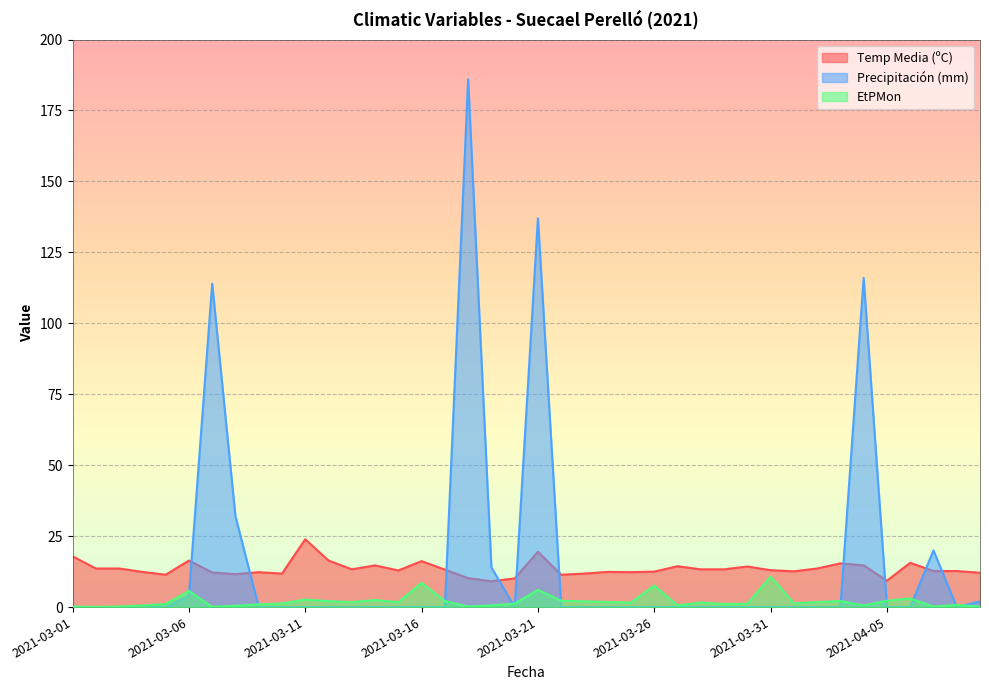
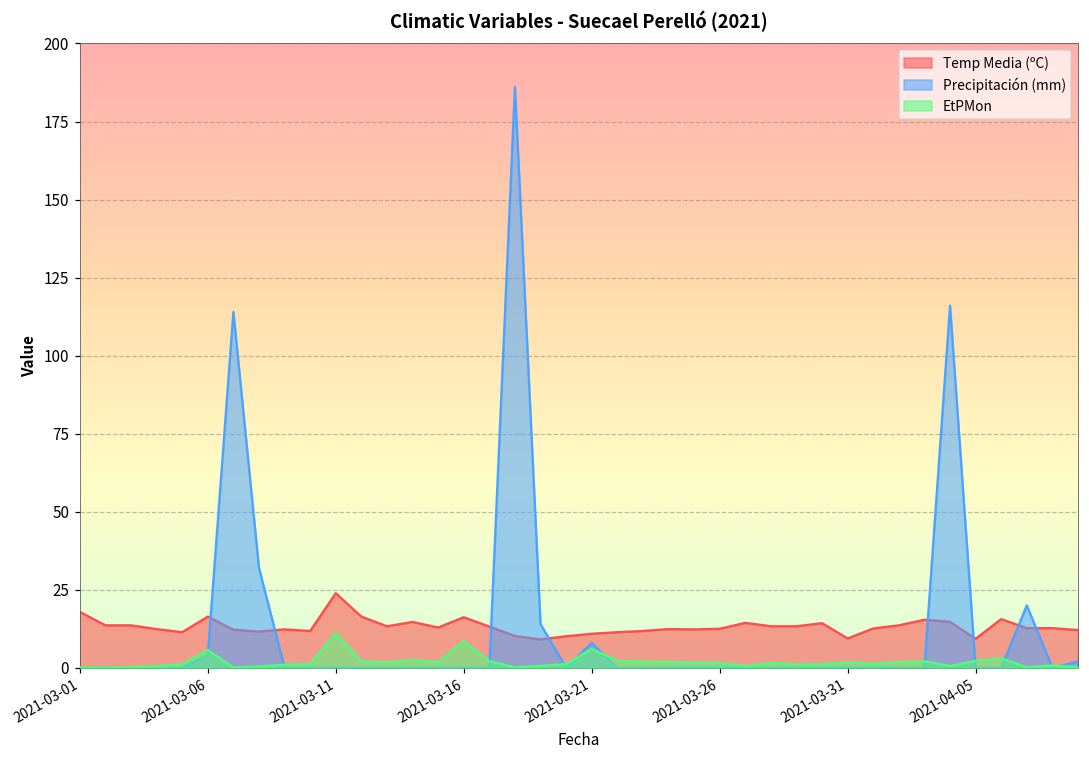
  {
    "Temp Media (ºC)": {
      "2021-03-01": 18,
      "2021-03-06": 16,
      "2021-03-11": 24,
      "2021-03-16": 16,
-     "2021-03-21": 20,
+     "2021-03-21": 11,
      "2021-03-26": 13,
-     "2021-03-31": 13,
+     "2021-03-31": 9,
      "2021-04-05": 9
    },
    "Precipitación (mm)": {
      "2021-03-06": 4,
      "2021-03-11": 0,
      "2021-03-16": 0,
-     "2021-03-21": 137,
+     "2021-03-21": 8,
      "2021-03-26": 0,
      "2021-03-31": 0,
      "2021-04-05": 0
    },
    "EtPMon": {
      "2021-03-06": 6,
-     "2021-03-11": 3,
+     "2021-03-11": 11,
      "2021-03-16": 9,
      "2021-03-21": 6,
-     "2021-03-26": 8,
-     "2021-03-31": 11,
+     "2021-03-26": 2,
+     "2021-03-31": 2,
      "2021-04-05": 2
    }
  }
